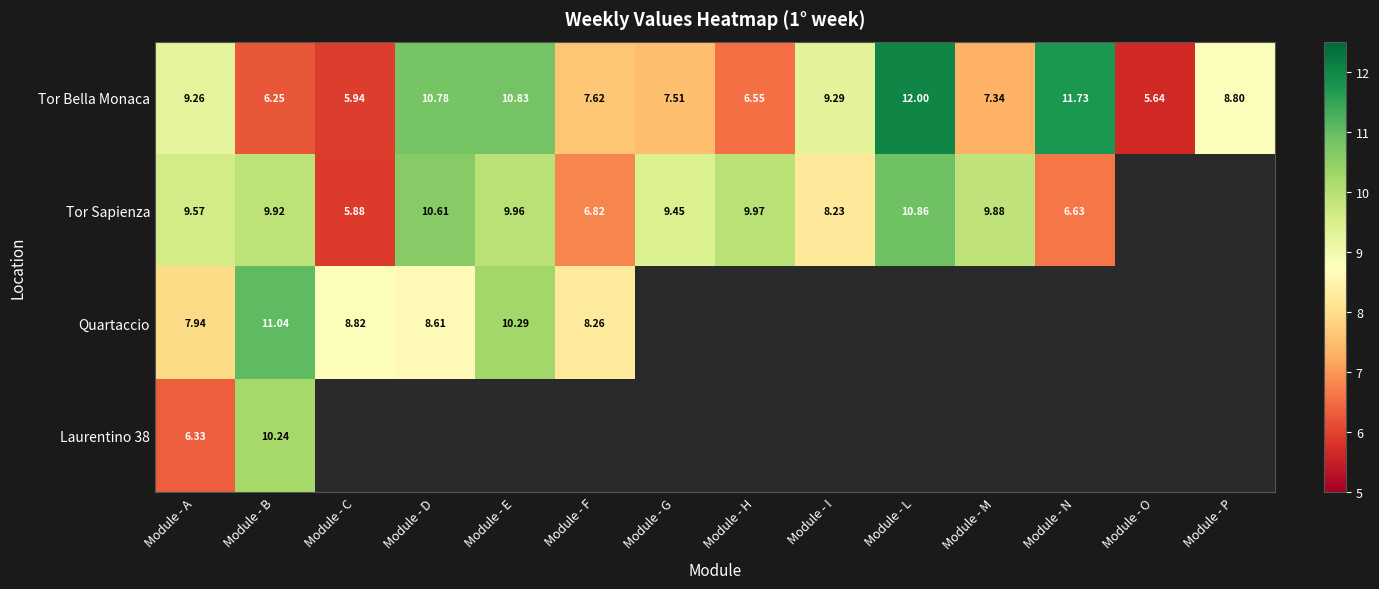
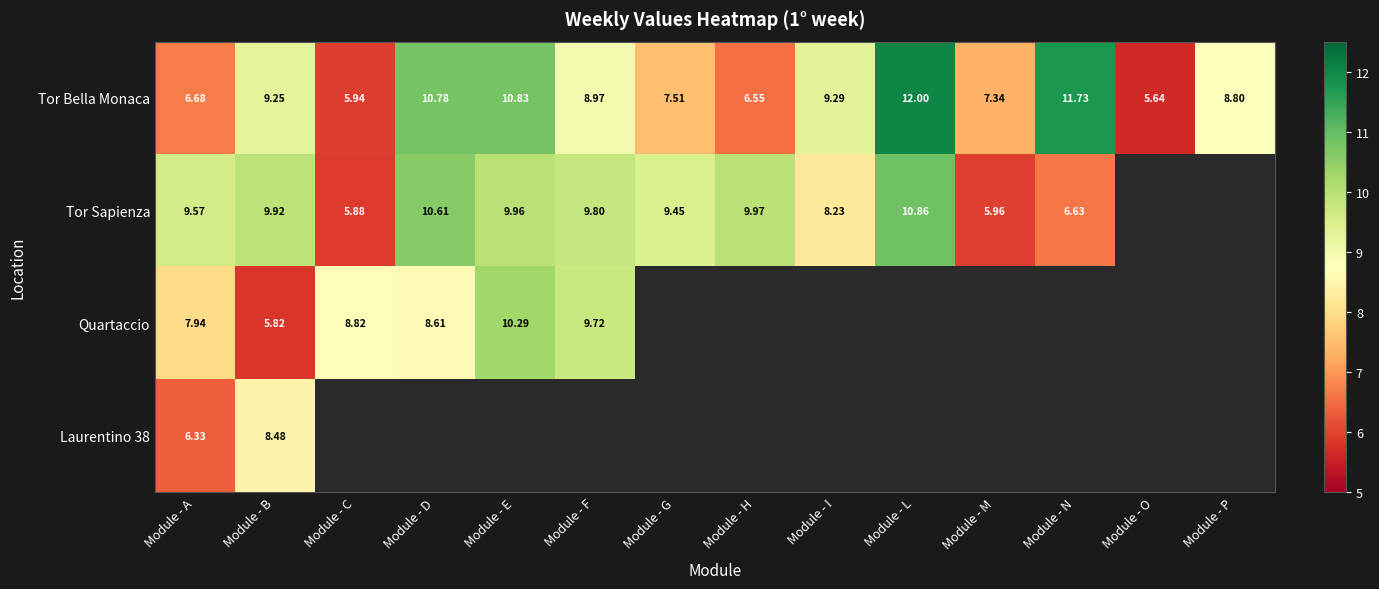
  {
    "Tor Bella Monaca": {
-     "Module - A": 9.26,
-     "Module - B": 6.25,
+     "Module - A": 6.68,
+     "Module - B": 9.25,
      "Module - C": 5.94,
      "Module - D": 10.78,
      "Module - E": 10.83,
-     "Module - F": 7.62,
+     "Module - F": 8.97,
      "Module - G": 7.51,
      "Module - H": 6.55,
      "Module - I": 9.29,
      "Module - L": 12.00,
      "Module - M": 7.34,
      "Module - N": 11.73,
      "Module - O": 5.64,
      "Module - P": 8.80
    },
    "Tor Sapienza": {
      "Module - A": 9.57,
      "Module - B": 9.92,
      "Module - C": 5.88,
      "Module - D": 10.61,
      "Module - E": 9.96,
-     "Module - F": 6.82,
+     "Module - F": 9.80,
      "Module - G": 9.45,
      "Module - H": 9.97,
      "Module - I": 8.23,
      "Module - L": 10.86,
-     "Module - M": 9.88,
+     "Module - M": 5.96,
      "Module - N": 6.63
    },
    "Quartaccio": {
      "Module - A": 7.94,
-     "Module - B": 11.04,
+     "Module - B": 5.82,
      "Module - C": 8.82,
      "Module - D": 8.61,
      "Module - E": 10.29,
-     "Module - F": 8.26
+     "Module - F": 9.72
    },
    "Laurentino 38": {
      "Module - A": 6.33,
-     "Module - B": 10.24
+     "Module - B": 8.48
    }
  }
